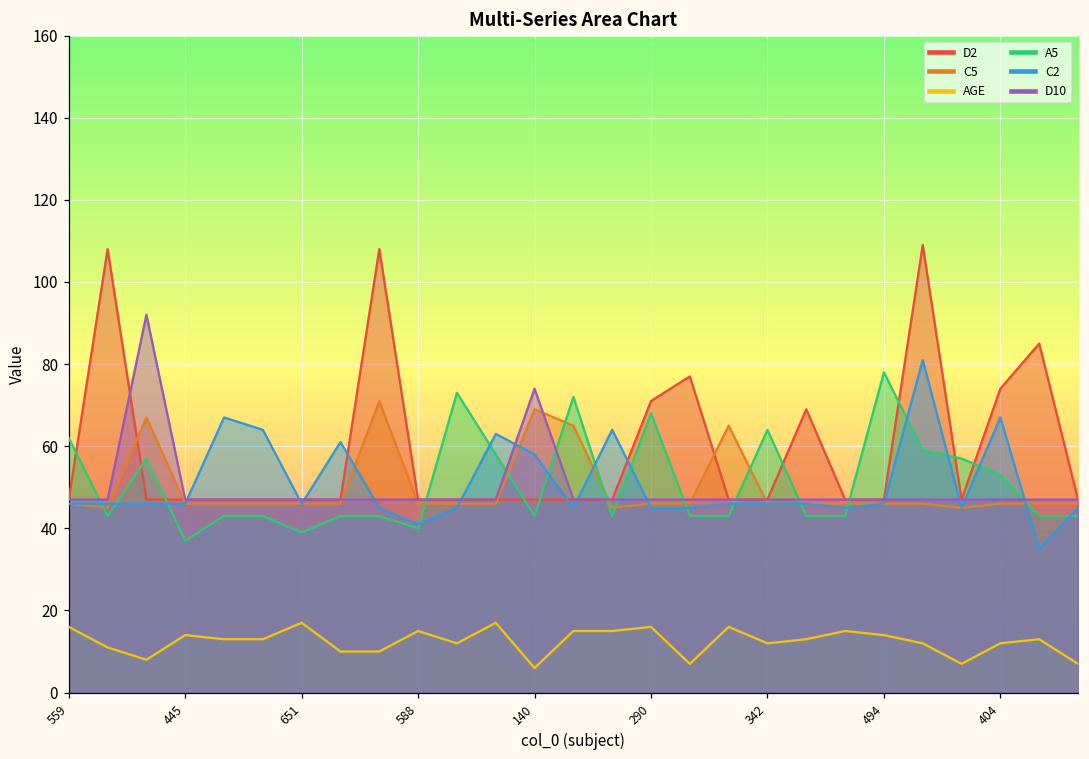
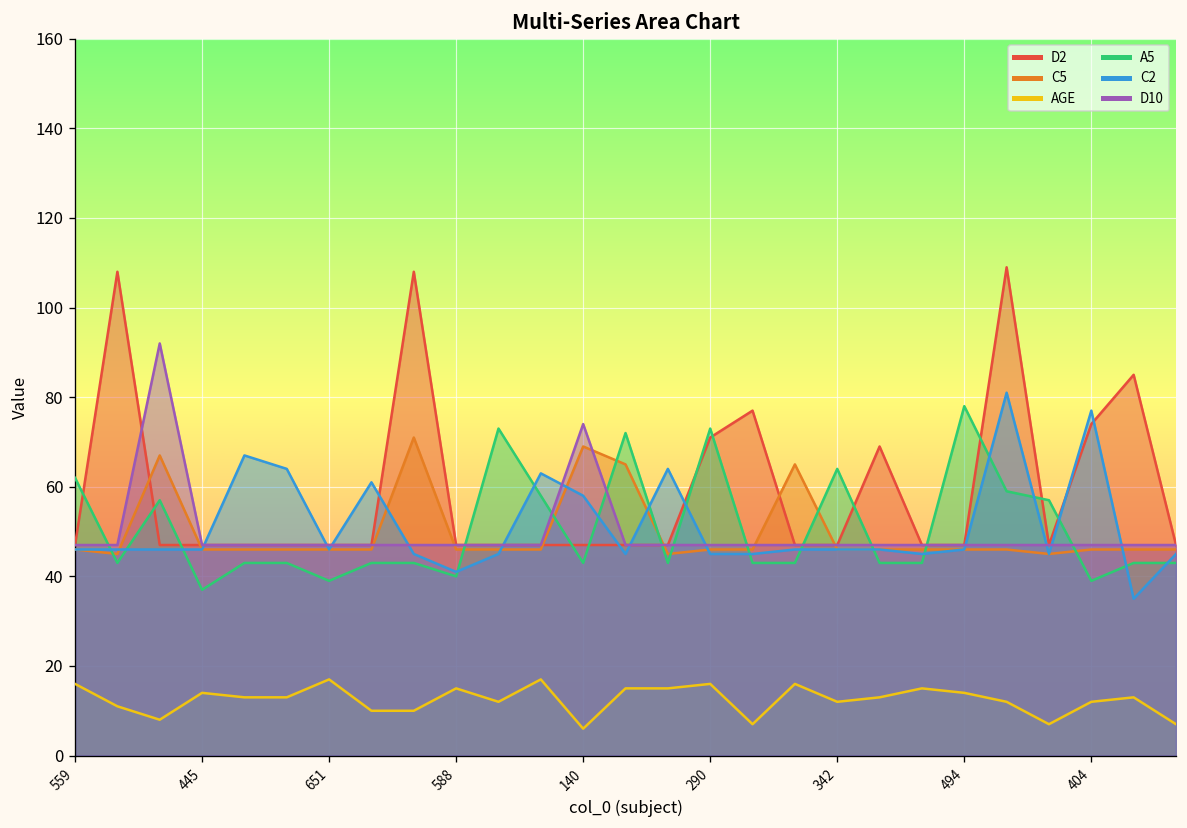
  {
    "A5": {
      "559": 62,
      "445": 37,
      "651": 39,
      "588": 40,
      "140": 43,
-     "290": 68,
+     "290": 73,
      "342": 64,
      "494": 78,
-     "404": 53
+     "404": 39
    },
    "C2": {
      "588": 41,
      "140": 58,
      "290": 45,
-     "404": 67
+     "404": 77
    },
    "D10": {
      "140": 74,
      "290": 47,
      "404": 47
    }
  }
